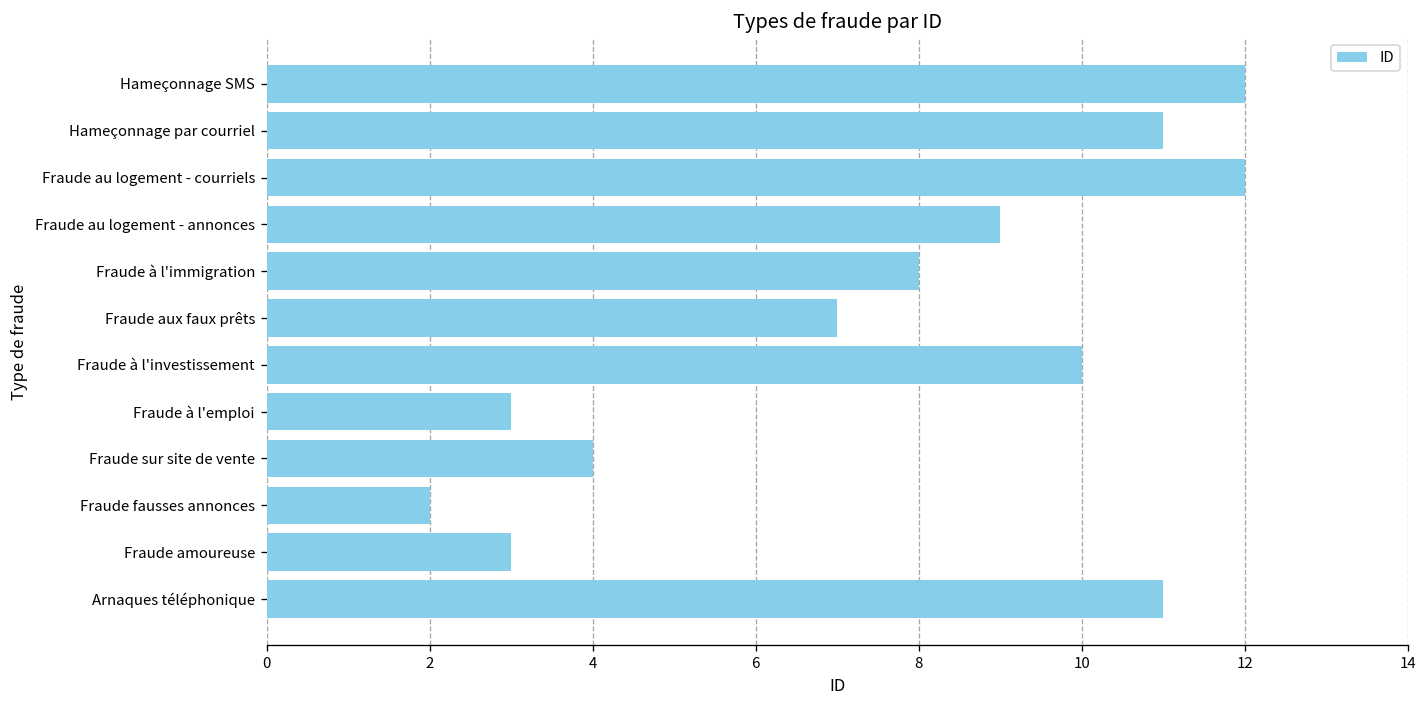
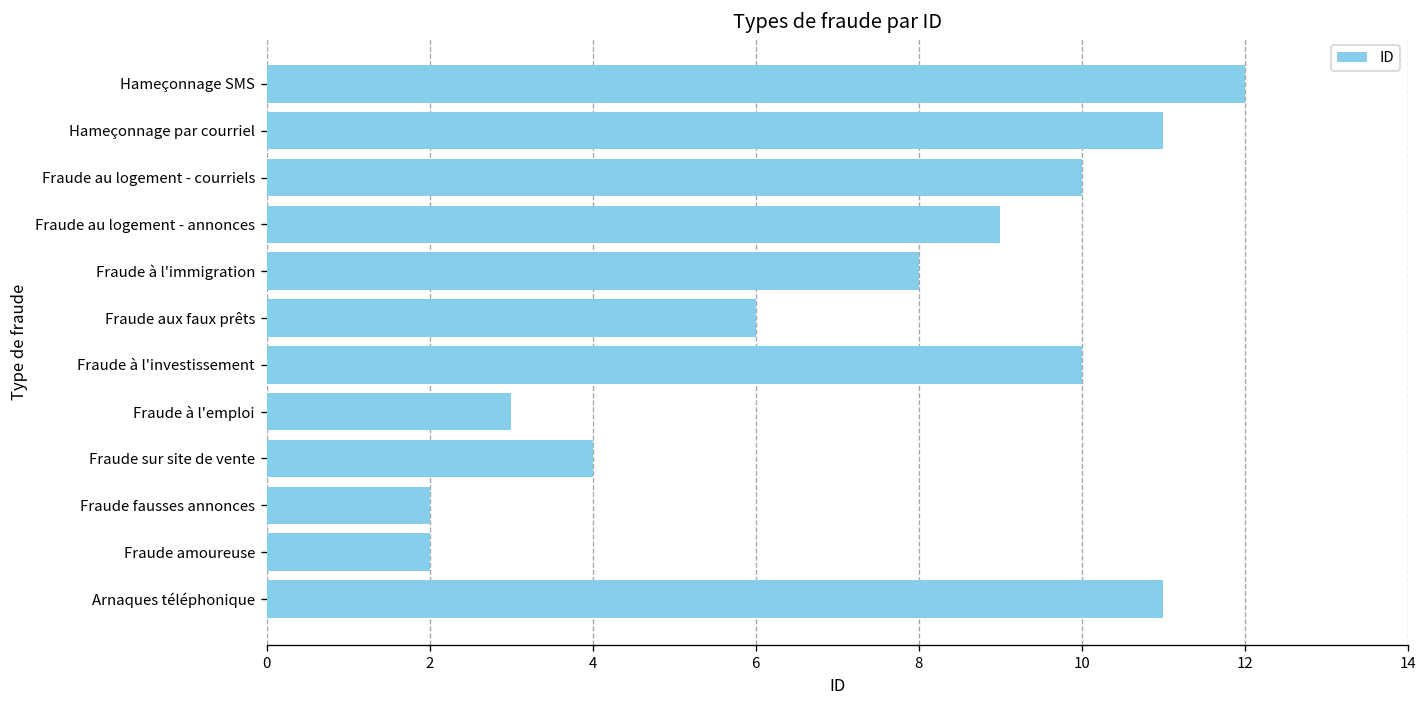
  {
    "Hameçonnage SMS": 12,
    "Hameçonnage par courriel": 11,
-   "Fraude au logement - courriels": 12,
+   "Fraude au logement - courriels": 10,
    "Fraude au logement - annonces": 9,
    "Fraude à l'immigration": 8,
-   "Fraude aux faux prêts": 7,
+   "Fraude aux faux prêts": 6,
    "Fraude à l'investissement": 10,
    "Fraude à l'emploi": 3,
    "Fraude sur site de vente": 4,
    "Fraude fausses annonces": 2,
-   "Fraude amoureuse": 3,
+   "Fraude amoureuse": 2,
    "Arnaques téléphonique": 11
  }
